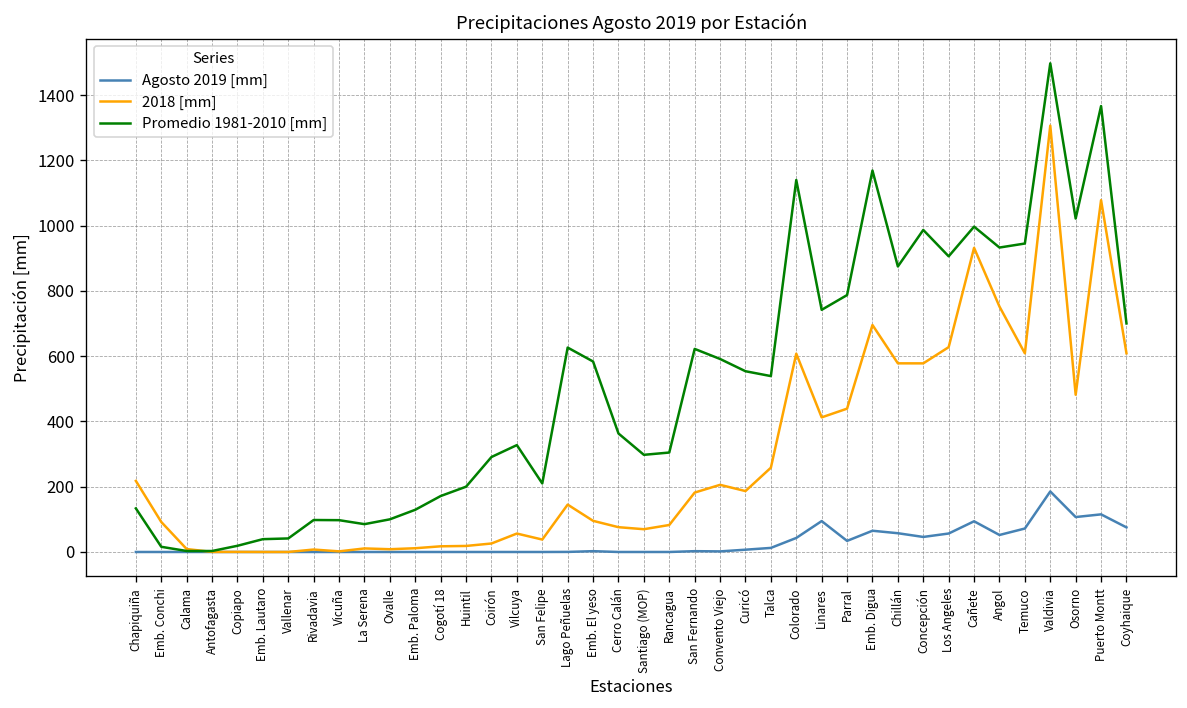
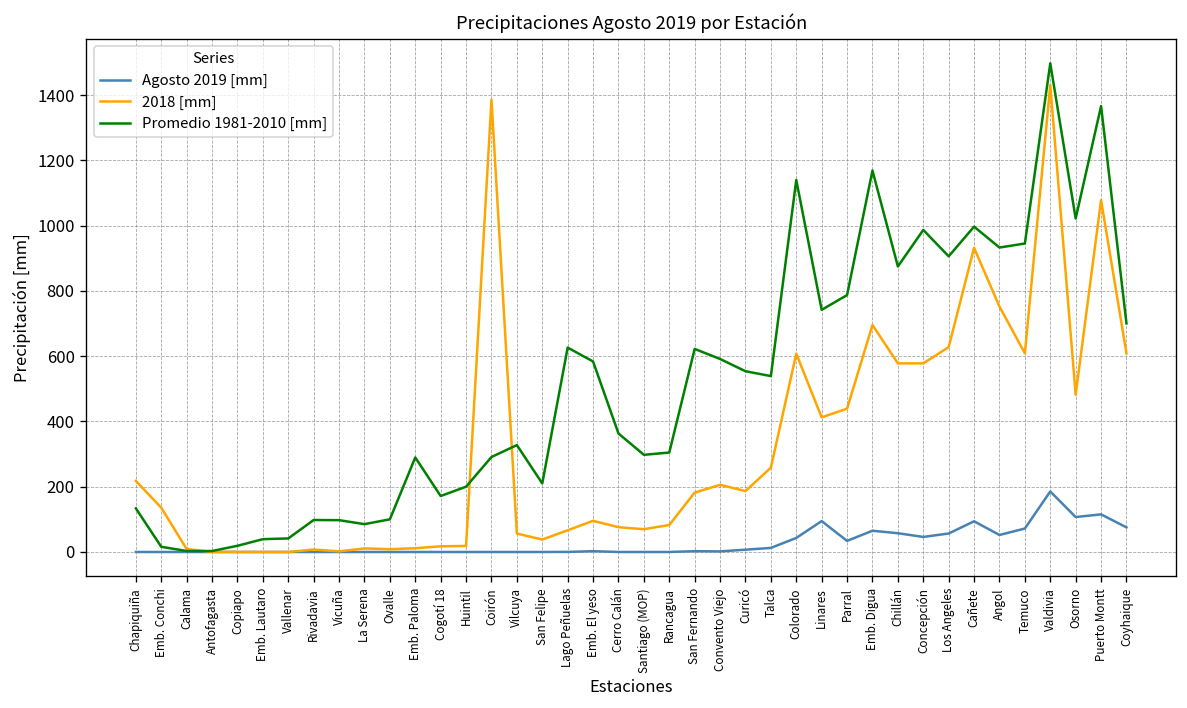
  {
    "Agosto 2019 [mm]": {
      "Chapiquiña": 0,
      "Emb. Conchi": 0,
      "La Serena": 0,
      "Emb. Paloma": 0,
      "Cogotí 18": 0,
      "Huintil": 0,
      "Coirón": 0,
      "Vilcuya": 0,
      "San Felipe": 0,
      "Lago Peñuelas": 0,
      "Emb. El yeso": 0,
      "Cerro Calán": 0,
      "Santiago (MOP)": 0,
      "Rancagua": 0,
      "San Fernando": 0,
      "Convento Viejo": 0,
      "Curicó": 10,
      "Talca": 10,
      "Colorado": 40,
      "Linares": 90,
      "Parral": 30,
      "Emb. Digua": 70,
      "Chillán": 60,
      "Concepción": 50,
      "Los Angeles": 60,
      "Cañete": 90,
      "Angol": 50,
      "Temuco": 70,
      "Valdivia": 190,
      "Osorno": 110,
      "Puerto Montt": 120,
      "Coyhaique": 80
    },
    "2018 [mm]": {
      "Chapiquiña": 220,
-     "Emb. Conchi": 90,
+     "Emb. Conchi": 140,
      "La Serena": 10,
      "Emb. Paloma": 10,
      "Cogotí 18": 20,
      "Huintil": 20,
-     "Coirón": 30,
+     "Coirón": 1390,
      "Vilcuya": 60,
      "San Felipe": 40,
-     "Lago Peñuelas": 150,
+     "Lago Peñuelas": 70,
      "Emb. El yeso": 100,
      "Cerro Calán": 80,
      "Santiago (MOP)": 70,
      "Rancagua": 80,
      "San Fernando": 180,
      "Convento Viejo": 210,
      "Curicó": 190,
      "Talca": 260,
      "Colorado": 610,
      "Linares": 410,
      "Parral": 440,
      "Emb. Digua": 700,
      "Chillán": 580,
      "Concepción": 580,
      "Los Angeles": 630,
      "Cañete": 930,
      "Angol": 750,
      "Temuco": 610,
-     "Valdivia": 1310,
+     "Valdivia": 1430,
      "Osorno": 480,
      "Puerto Montt": 1080,
      "Coyhaique": 610
    },
    "Promedio 1981-2010 [mm]": {
      "Chapiquiña": 130,
      "Emb. Conchi": 20,
      "Copiapo": 20,
      "Emb. Lautaro": 40,
      "Vallenar": 40,
      "Rivadavia": 100,
      "Vicuña": 100,
      "La Serena": 90,
      "Ovalle": 100,
-     "Emb. Paloma": 130,
+     "Emb. Paloma": 290,
      "Cogotí 18": 170,
      "Huintil": 200,
      "Coirón": 290,
      "Vilcuya": 330,
      "San Felipe": 210,
      "Lago Peñuelas": 630,
      "Emb. El yeso": 580,
      "Cerro Calán": 360,
      "Santiago (MOP)": 300,
      "Rancagua": 300,
      "San Fernando": 620,
      "Convento Viejo": 590,
      "Curicó": 550,
      "Talca": 540,
      "Colorado": 1140,
      "Linares": 740,
      "Parral": 790,
      "Emb. Digua": 1170,
      "Chillán": 880,
      "Concepción": 990,
      "Los Angeles": 910,
      "Cañete": 1000,
      "Angol": 930,
      "Temuco": 950,
      "Valdivia": 1500,
      "Osorno": 1020,
      "Puerto Montt": 1370,
      "Coyhaique": 700
    }
  }
